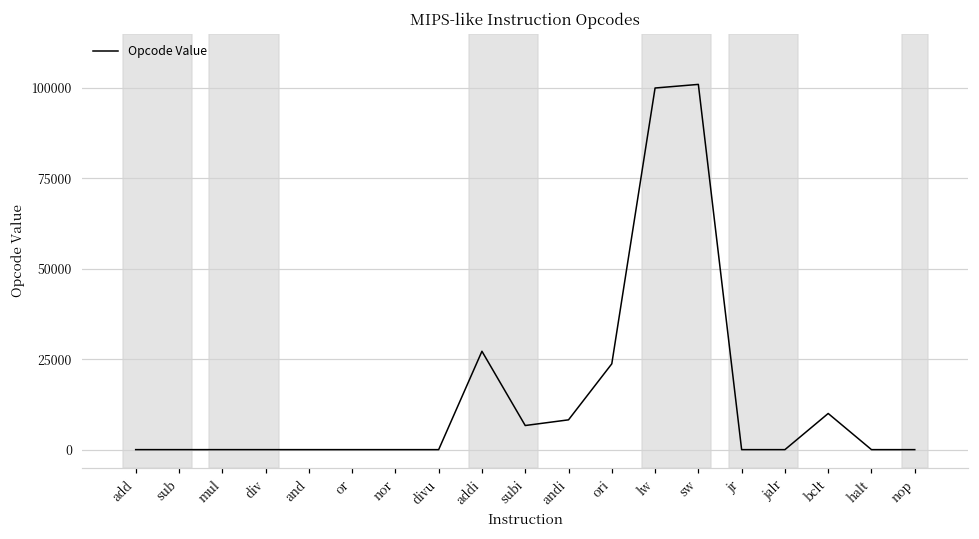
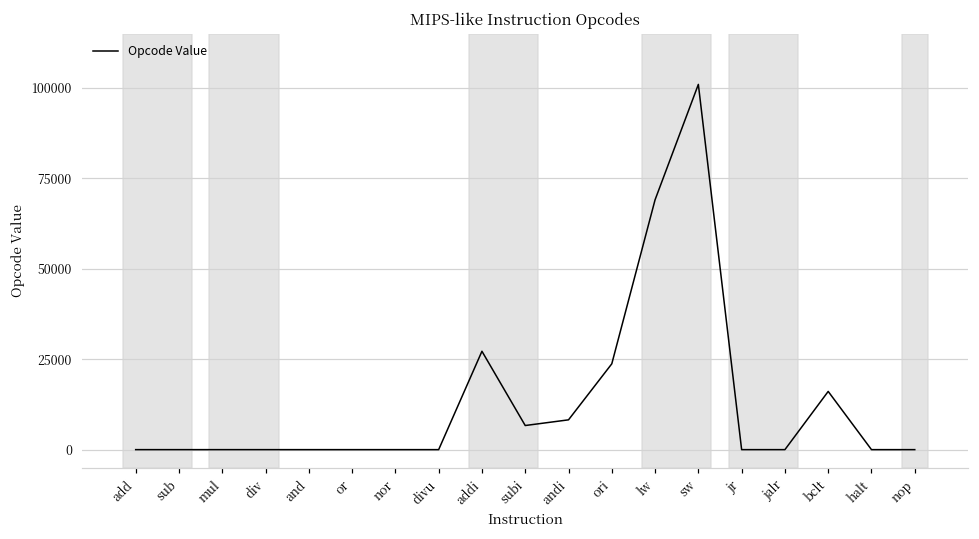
  {
    "add": 0,
    "sub": 0,
    "mul": 0,
    "div": 0,
    "and": 0,
    "or": 0,
    "nor": 0,
    "divu": 0,
    "addi": 27000,
    "subi": 7000,
    "andi": 8000,
    "ori": 24000,
-   "lw": 100000,
+   "lw": 69000,
    "sw": 101000,
    "jr": 0,
    "jalr": 0,
-   "bclt": 10000,
+   "bclt": 16000,
    "halt": 0,
    "nop": 0
  }
